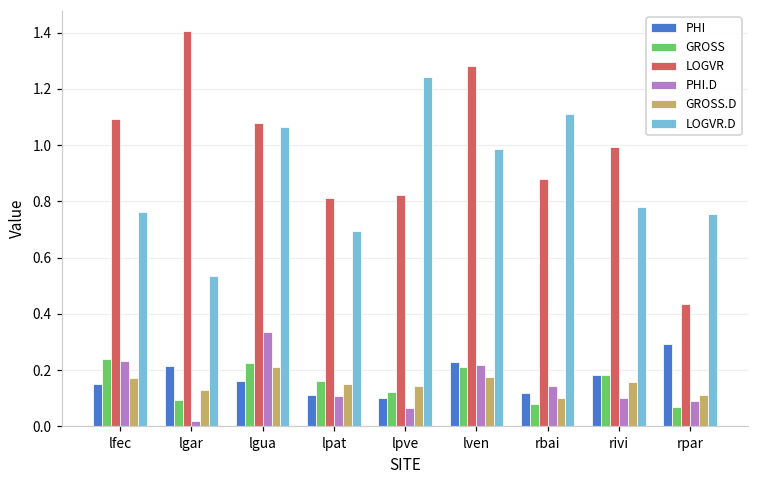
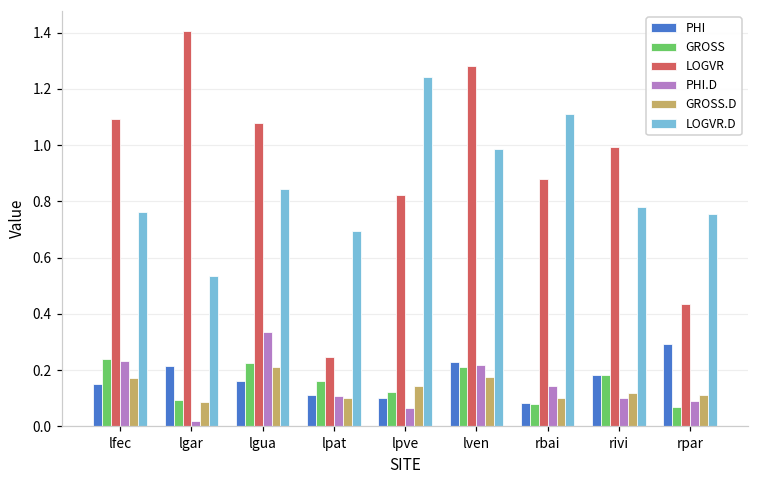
  {
    "PHI": {
      "lfec": 0.15,
      "lgar": 0.21,
      "lgua": 0.16,
      "lpat": 0.11,
      "lpve": 0.10,
      "lven": 0.23,
-     "rbai": 0.12,
+     "rbai": 0.08,
      "rivi": 0.18,
      "rpar": 0.29
    },
    "GROSS": {
      "lfec": 0.24,
      "lgar": 0.09,
      "lgua": 0.22,
      "lpat": 0.16,
      "lpve": 0.12,
      "lven": 0.21,
      "rbai": 0.08,
      "rivi": 0.18,
      "rpar": 0.07
    },
    "LOGVR": {
      "lfec": 1.09,
      "lgar": 1.41,
      "lgua": 1.08,
-     "lpat": 0.81,
+     "lpat": 0.25,
      "lpve": 0.82,
      "lven": 1.28,
      "rbai": 0.88,
      "rivi": 0.99,
      "rpar": 0.44
    },
    "PHI.D": {
      "lfec": 0.23,
      "lgar": 0.02,
      "lgua": 0.34,
      "lpat": 0.11,
      "lpve": 0.07,
      "lven": 0.22,
      "rbai": 0.14,
      "rivi": 0.10,
      "rpar": 0.09
    },
    "GROSS.D": {
      "lfec": 0.17,
-     "lgar": 0.13,
+     "lgar": 0.09,
      "lgua": 0.21,
-     "lpat": 0.15,
+     "lpat": 0.10,
      "lpve": 0.14,
      "lven": 0.17,
      "rbai": 0.10,
-     "rivi": 0.16,
+     "rivi": 0.12,
      "rpar": 0.11
    },
    "LOGVR.D": {
      "lfec": 0.76,
      "lgar": 0.54,
-     "lgua": 1.06,
+     "lgua": 0.85,
      "lpat": 0.69,
      "lpve": 1.24,
      "lven": 0.99,
      "rbai": 1.11,
      "rivi": 0.78,
      "rpar": 0.75
    }
  }
